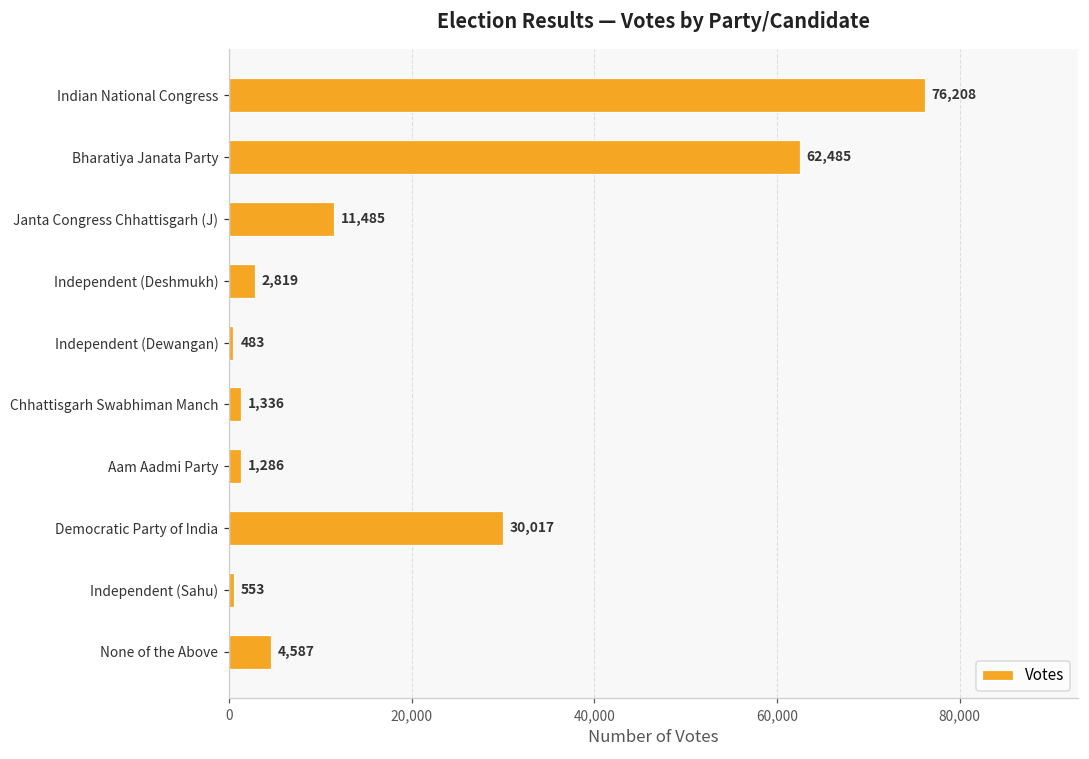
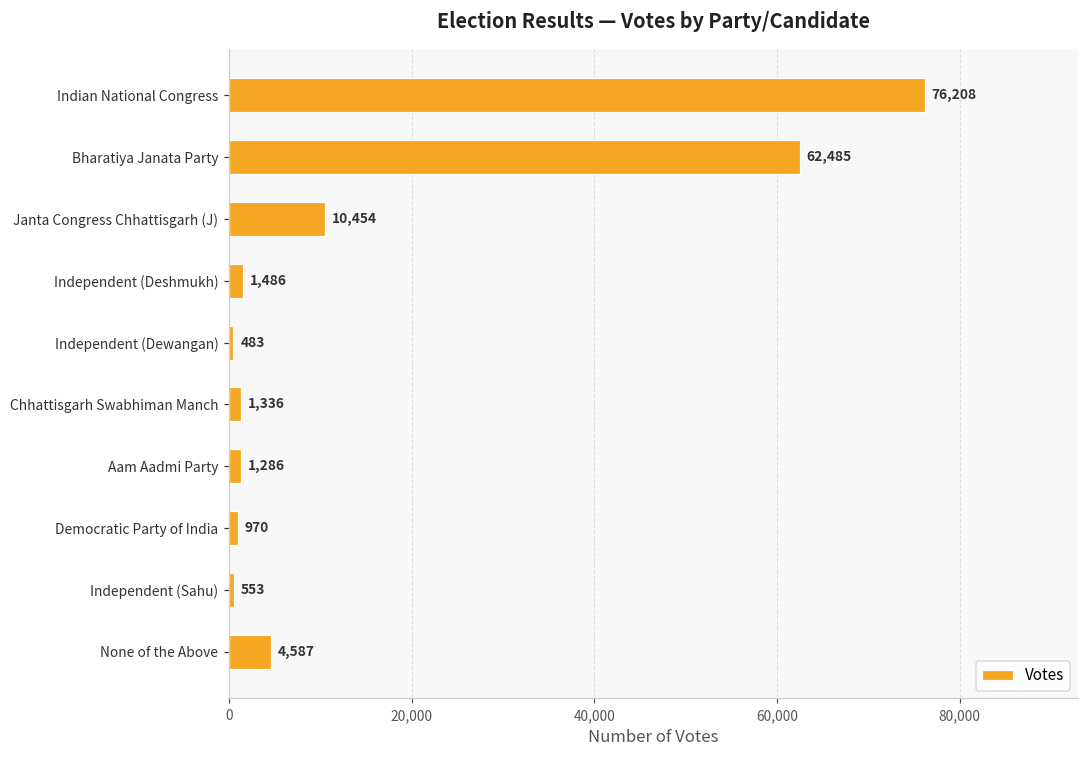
  {
    "Indian National Congress": "76,208",
    "Bharatiya Janata Party": "62,485",
-   "Janta Congress Chhattisgarh (J)": "11,485",
-   "Independent (Deshmukh)": "2,819",
+   "Janta Congress Chhattisgarh (J)": "10,454",
+   "Independent (Deshmukh)": "1,486",
    "Independent (Dewangan)": "483",
    "Chhattisgarh Swabhiman Manch": "1,336",
    "Aam Aadmi Party": "1,286",
-   "Democratic Party of India": "30,017",
+   "Democratic Party of India": "970",
    "Independent (Sahu)": "553",
    "None of the Above": "4,587"
  }
